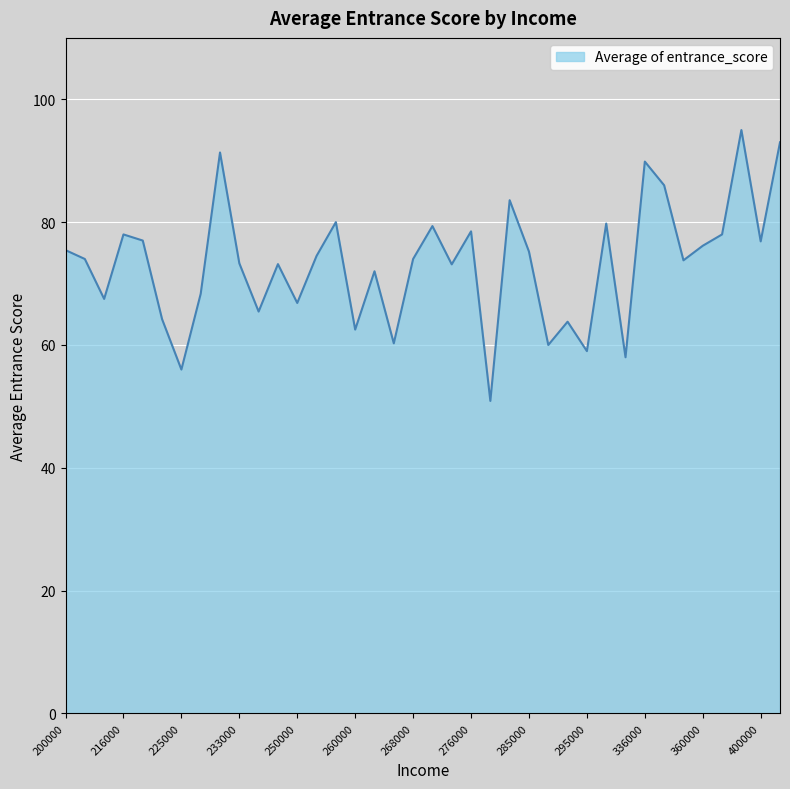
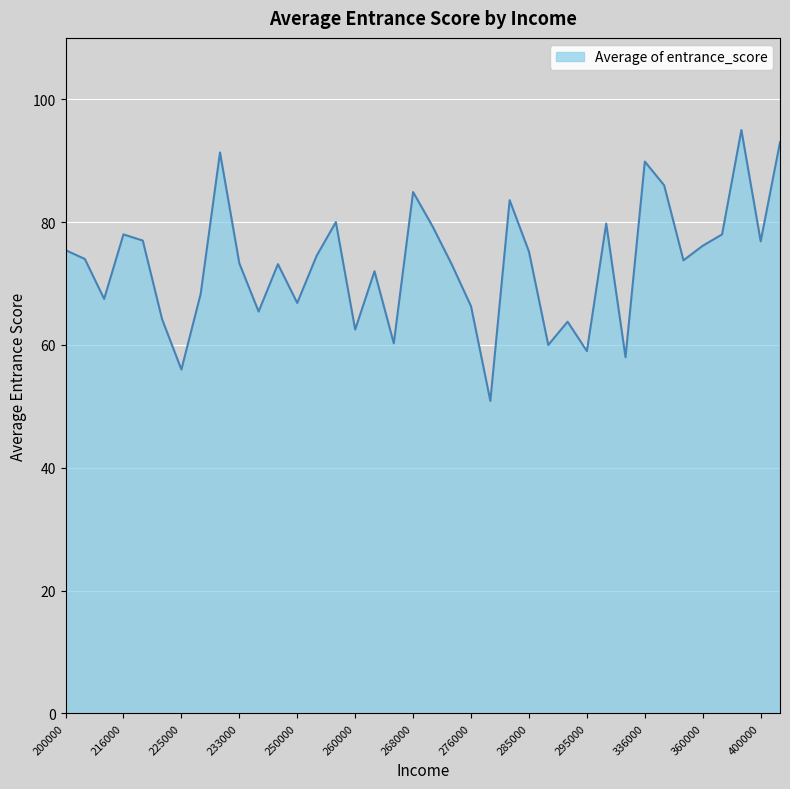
  {
    "200000": 75,
    "216000": 78,
    "225000": 56,
    "233000": 73,
    "250000": 67,
    "260000": 63,
-   "268000": 74,
-   "276000": 79,
+   "268000": 85,
+   "276000": 66,
    "285000": 75,
    "295000": 59,
    "336000": 90,
    "360000": 76,
    "400000": 77
  }
